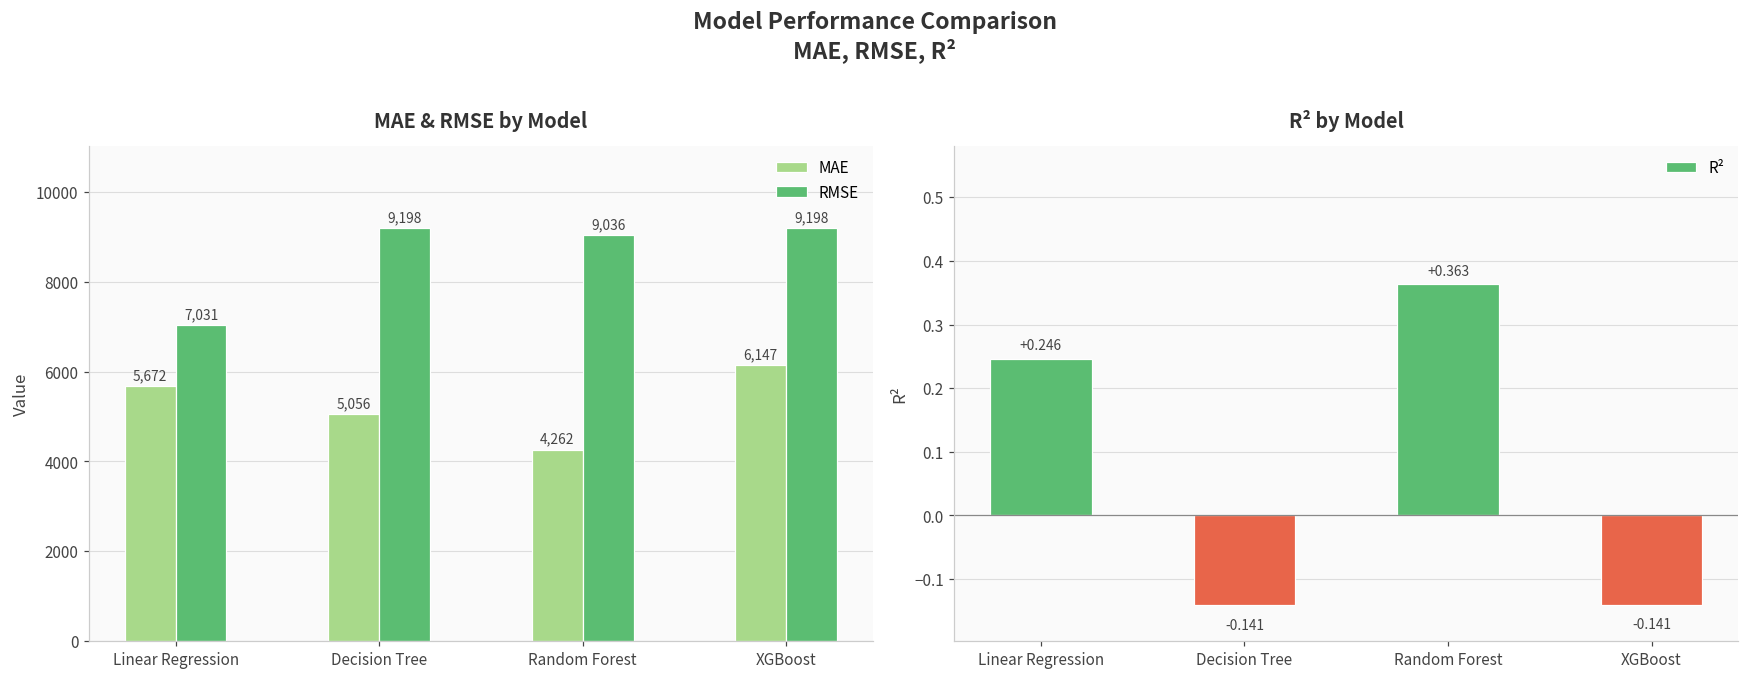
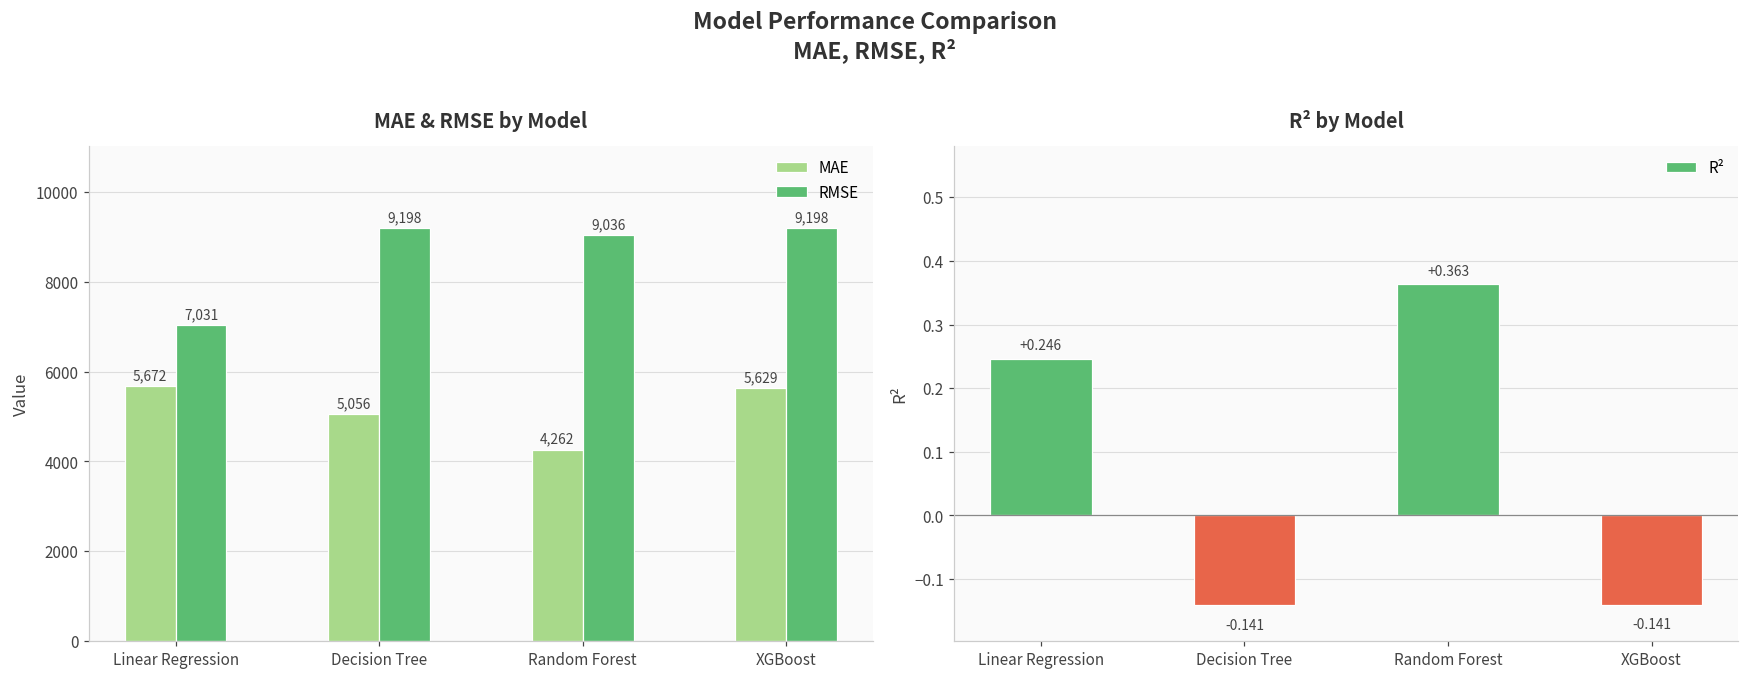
  {
    "MAE & RMSE by Model": {
      "MAE": {
        "Linear Regression": "5,672",
        "Decision Tree": "5,056",
        "Random Forest": "4,262",
-       "XGBoost": "6,147"
+       "XGBoost": "5,629"
      },
      "RMSE": {
        "Linear Regression": "7,031",
        "Decision Tree": "9,198",
        "Random Forest": "9,036",
        "XGBoost": "9,198"
      }
    },
    "R² by Model": {
      "Linear Regression": "+0.246",
      "Decision Tree": "-0.141",
      "Random Forest": "+0.363",
      "XGBoost": "-0.141"
    }
  }
